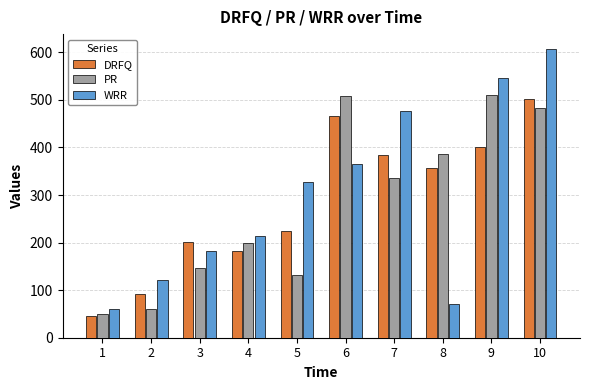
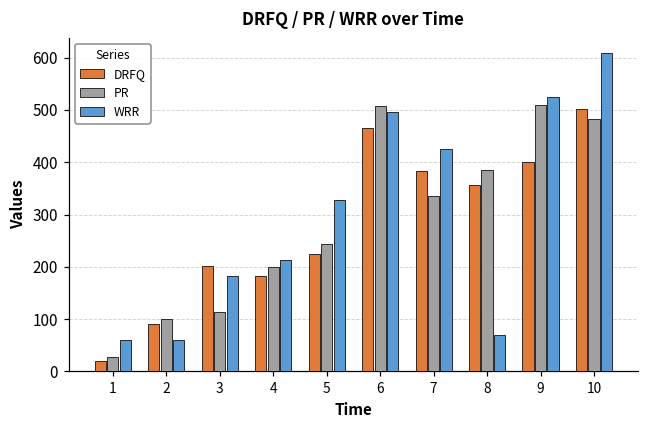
  {
    "DRFQ": {
-     "1": 50,
+     "1": 20,
      "2": 90,
      "3": 200,
      "4": 180,
      "5": 230,
      "6": 470,
      "7": 380,
      "8": 360,
      "9": 400,
      "10": 500
    },
    "PR": {
-     "1": 50,
-     "2": 60,
-     "3": 150,
+     "1": 30,
+     "2": 100,
+     "3": 110,
      "4": 200,
-     "5": 130,
+     "5": 240,
      "6": 510,
      "7": 340,
      "8": 390,
      "9": 510,
      "10": 480
    },
    "WRR": {
      "1": 60,
-     "2": 120,
+     "2": 60,
      "3": 180,
      "4": 210,
      "5": 330,
-     "6": 370,
-     "7": 480,
+     "6": 500,
+     "7": 430,
      "8": 70,
-     "9": 550,
+     "9": 520,
      "10": 610
    }
  }
